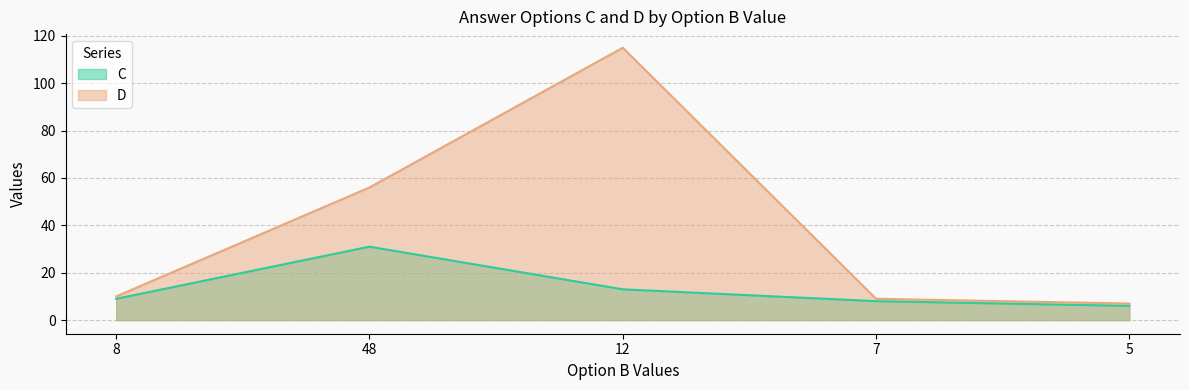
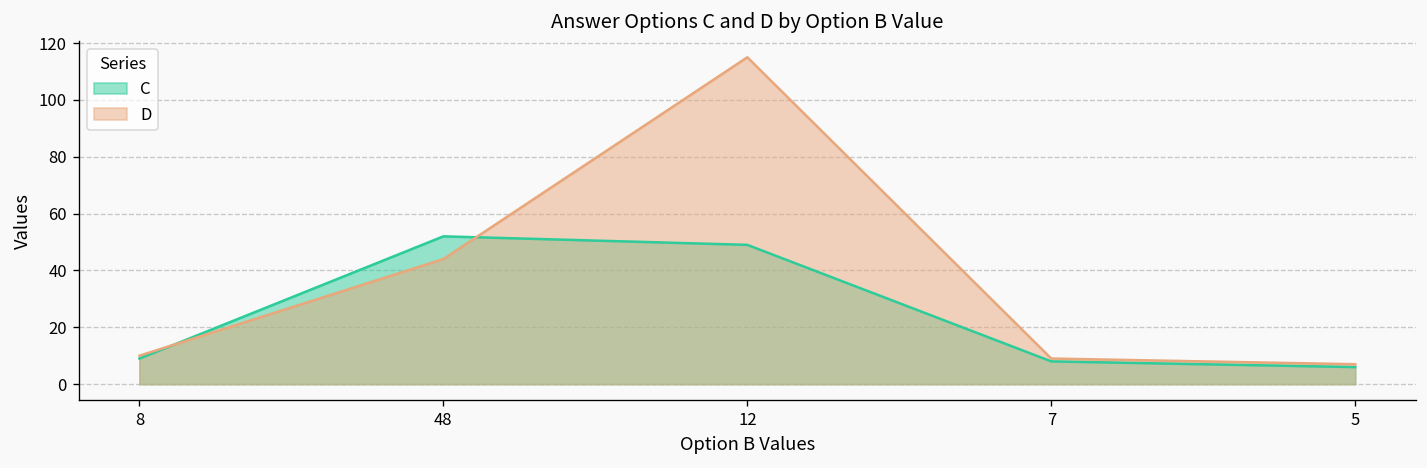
  {
    "C": {
-     "48": 31,
-     "12": 13
+     "48": 52,
+     "12": 49
    },
    "D": {
-     "48": 56,
+     "48": 44,
      "12": 115
    }
  }
